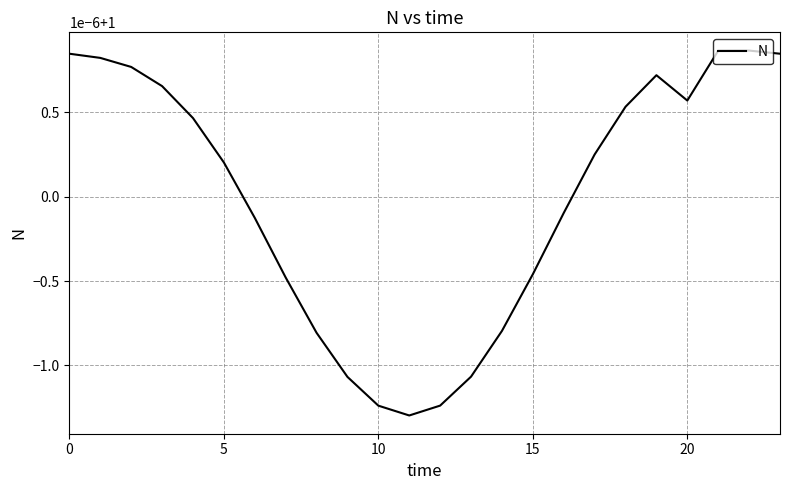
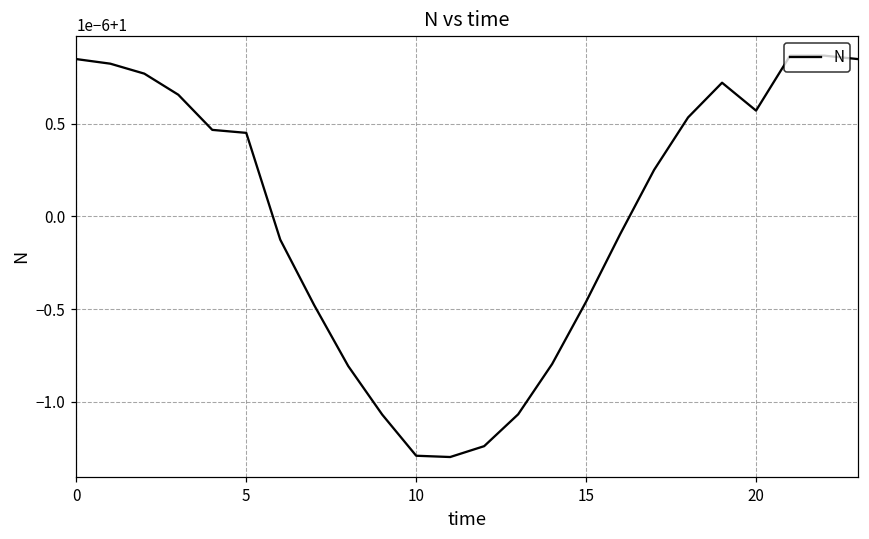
  {
    "0": 1.00000085,
-   "5": 1.00000020,
-   "10": 0.99999876,
+   "5": 1.00000045,
+   "10": 0.99999871,
    "15": 0.99999954,
    "20": 1.00000057
  }
